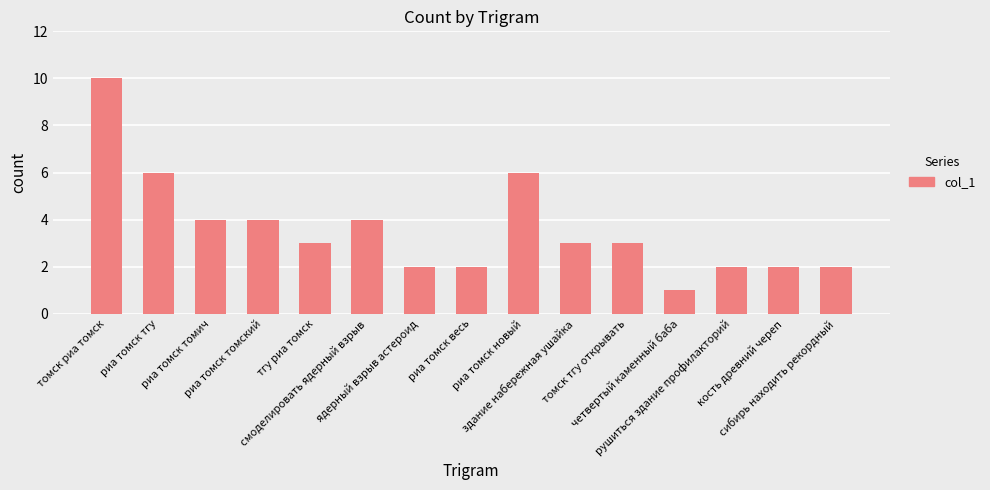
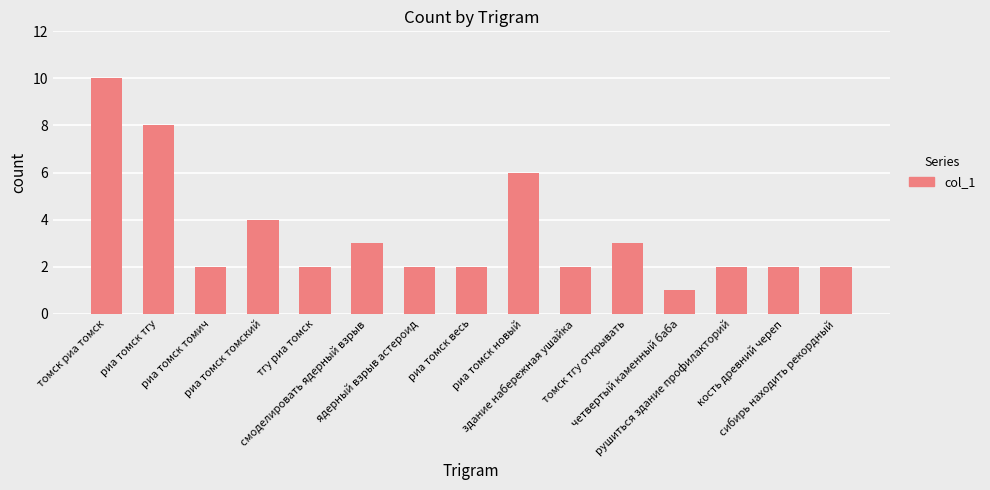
  {
    "томск риа томск": 10,
-   "риа томск тгу": 6,
-   "риа томск томич": 4,
+   "риа томск тгу": 8,
+   "риа томск томич": 2,
    "риа томск томский": 4,
-   "тгу риа томск": 3,
-   "смоделировать ядерный взрыв": 4,
+   "тгу риа томск": 2,
+   "смоделировать ядерный взрыв": 3,
    "ядерный взрыв астероид": 2,
    "риа томск весь": 2,
    "риа томск новый": 6,
-   "здание набережная ушайка": 3,
+   "здание набережная ушайка": 2,
    "томск тгу открывать": 3,
    "четвертый каменный баба": 1,
    "рушиться здание профилакторий": 2,
    "кость древний череп": 2,
    "сибирь находить рекордный": 2
  }
